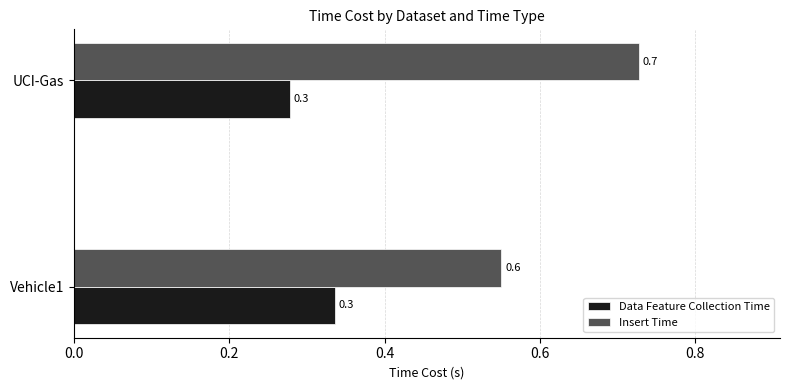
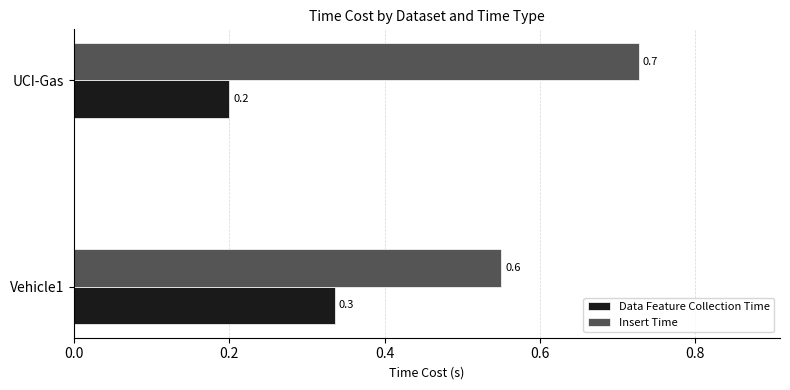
  {
    "Data Feature Collection Time": {
-     "UCI-Gas": 0.3,
+     "UCI-Gas": 0.2,
      "Vehicle1": 0.3
    },
    "Insert Time": {
      "UCI-Gas": 0.7,
      "Vehicle1": 0.6
    }
  }
